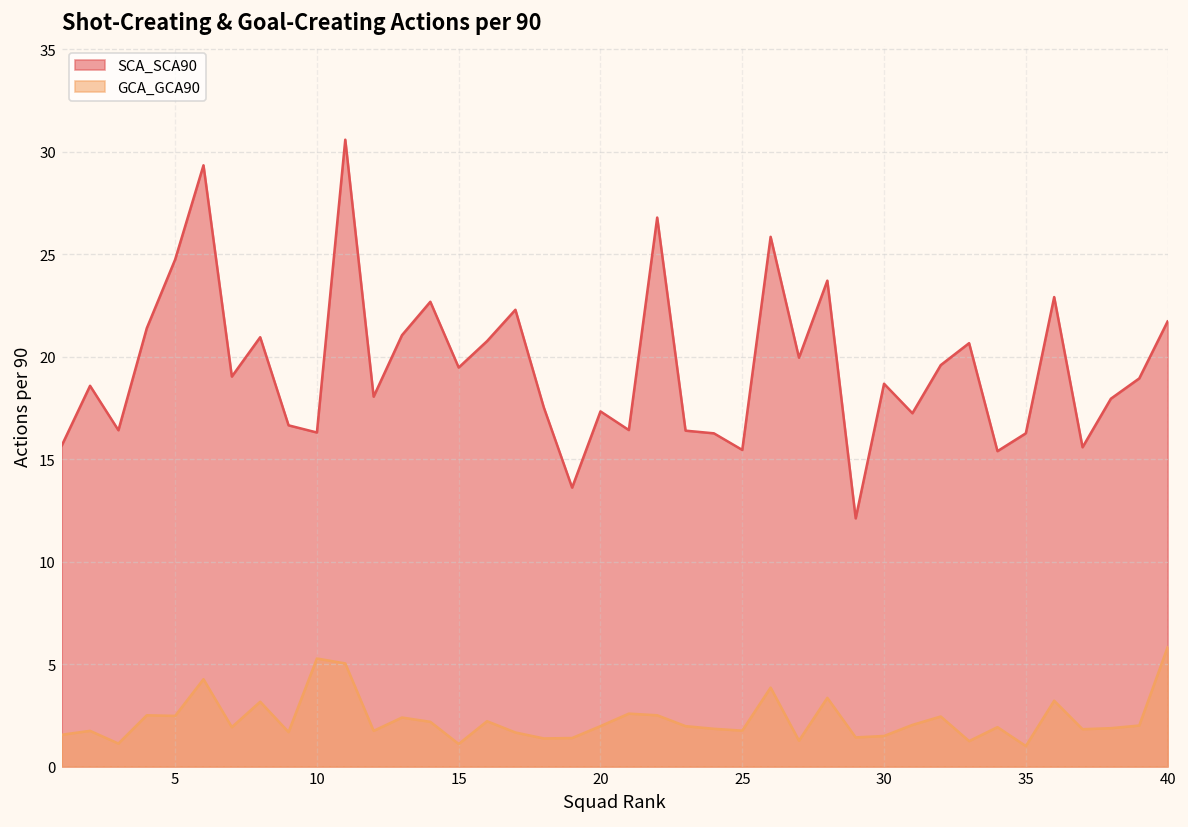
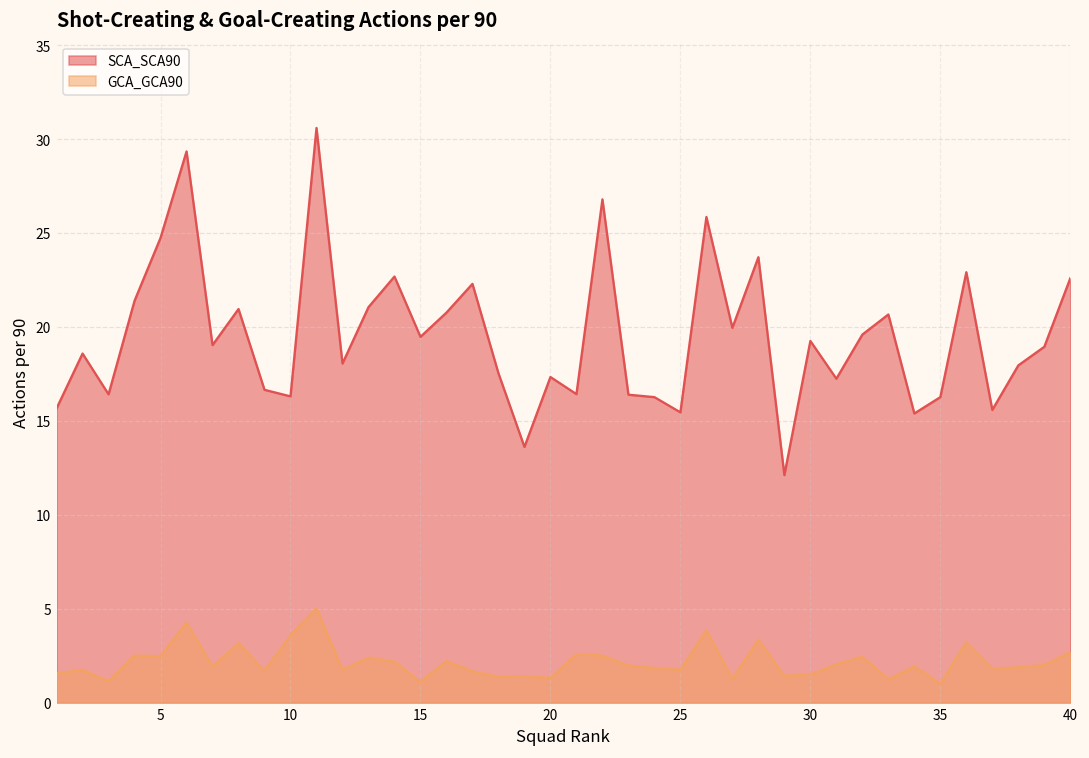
  {
    "SCA_SCA90": {
      "5": 24.7,
      "10": 16.3,
      "15": 19.5,
      "20": 17.3,
      "25": 15.5,
-     "30": 18.7,
+     "30": 19.3,
      "35": 16.3,
-     "40": 21.7
+     "40": 22.6
    },
    "GCA_GCA90": {
      "5": 2.5,
-     "10": 5.3,
+     "10": 3.6,
      "15": 1.1,
-     "20": 2.0,
+     "20": 1.3,
      "25": 1.8,
      "30": 1.5,
      "35": 1.0,
-     "40": 5.8
+     "40": 2.7
    }
  }
